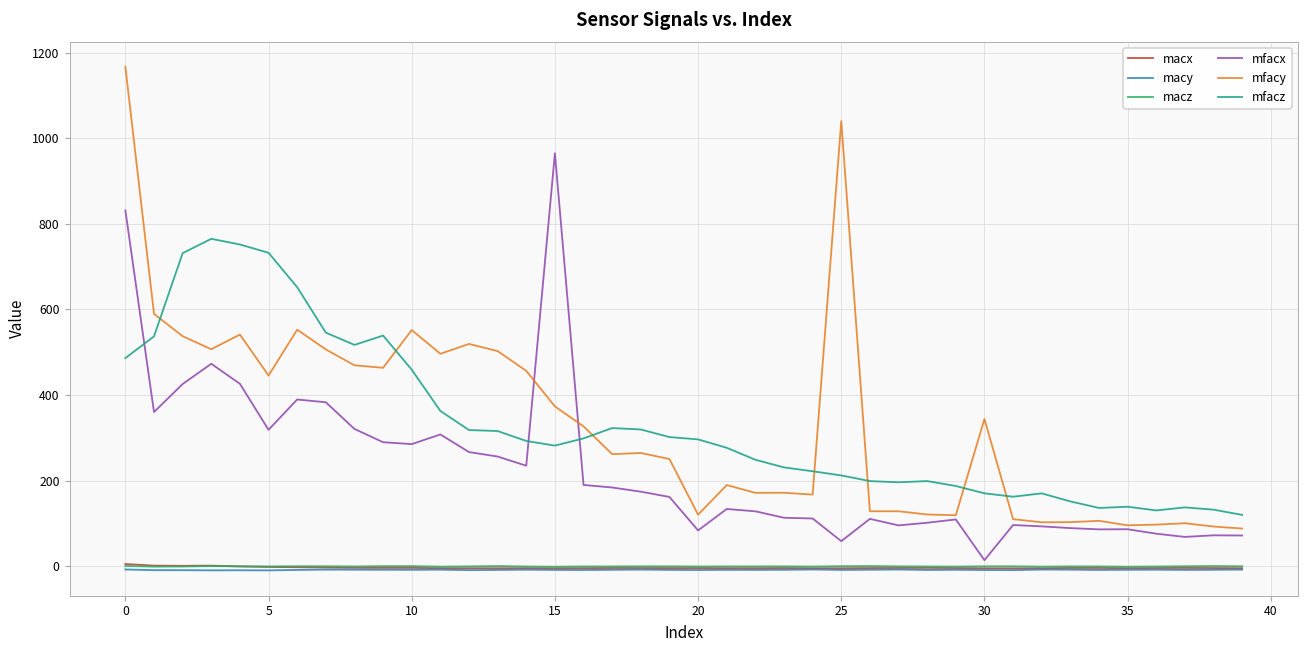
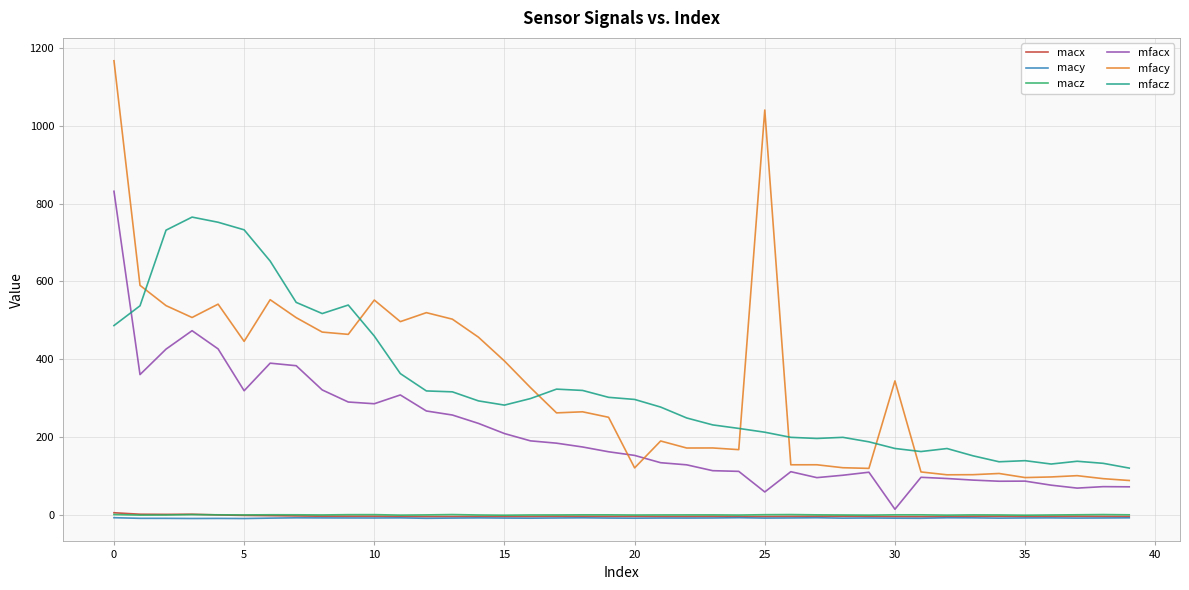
  {
    "macy": {
      "0": -10,
      "5": -10
    },
    "mfacx": {
      "0": 830,
      "5": 320,
      "10": 290,
-     "15": 970,
-     "20": 80,
+     "15": 210,
+     "20": 150,
      "25": 60,
      "30": 10,
      "35": 90
    },
    "mfacy": {
      "0": 1170,
      "5": 450,
      "10": 550,
-     "15": 370,
+     "15": 400,
      "20": 120,
      "25": 1040,
      "30": 340,
      "35": 100
    }
  }
